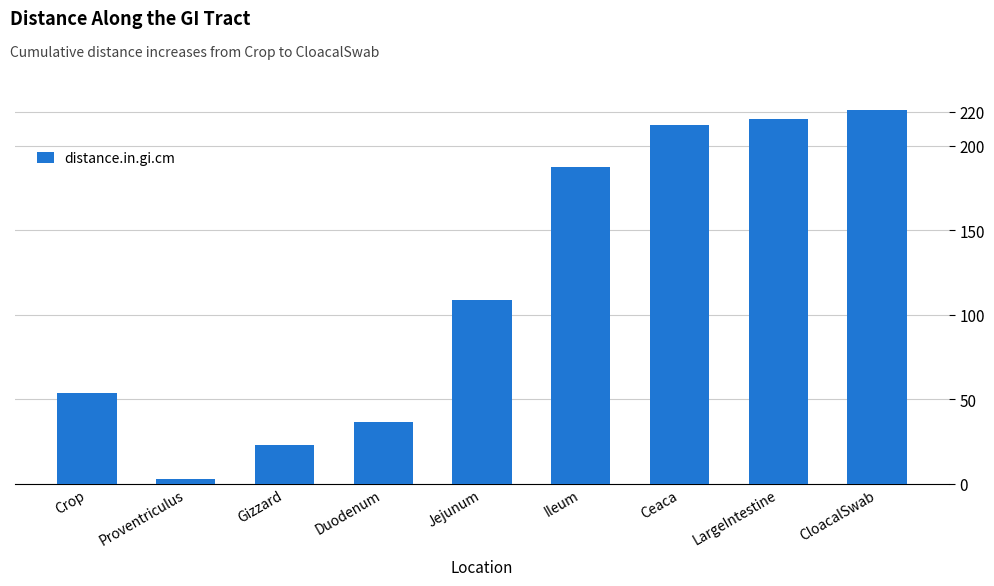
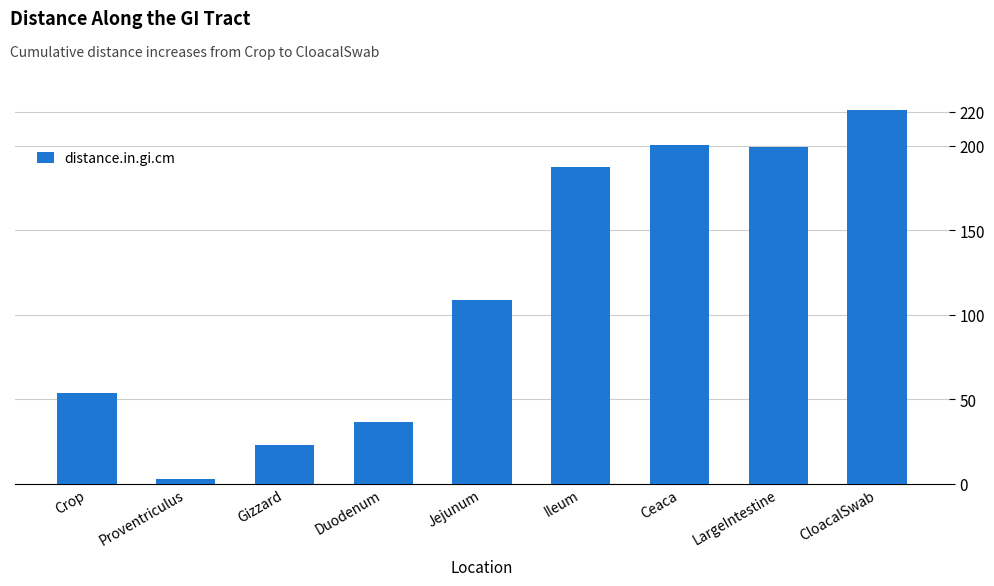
  {
    "Crop": 54,
    "Proventriculus": 3,
    "Gizzard": 23,
    "Duodenum": 36,
    "Jejunum": 108,
    "Ileum": 187,
-   "Ceaca": 212,
-   "LargeIntestine": 215,
+   "Ceaca": 200,
+   "LargeIntestine": 199,
    "CloacalSwab": 221
  }
